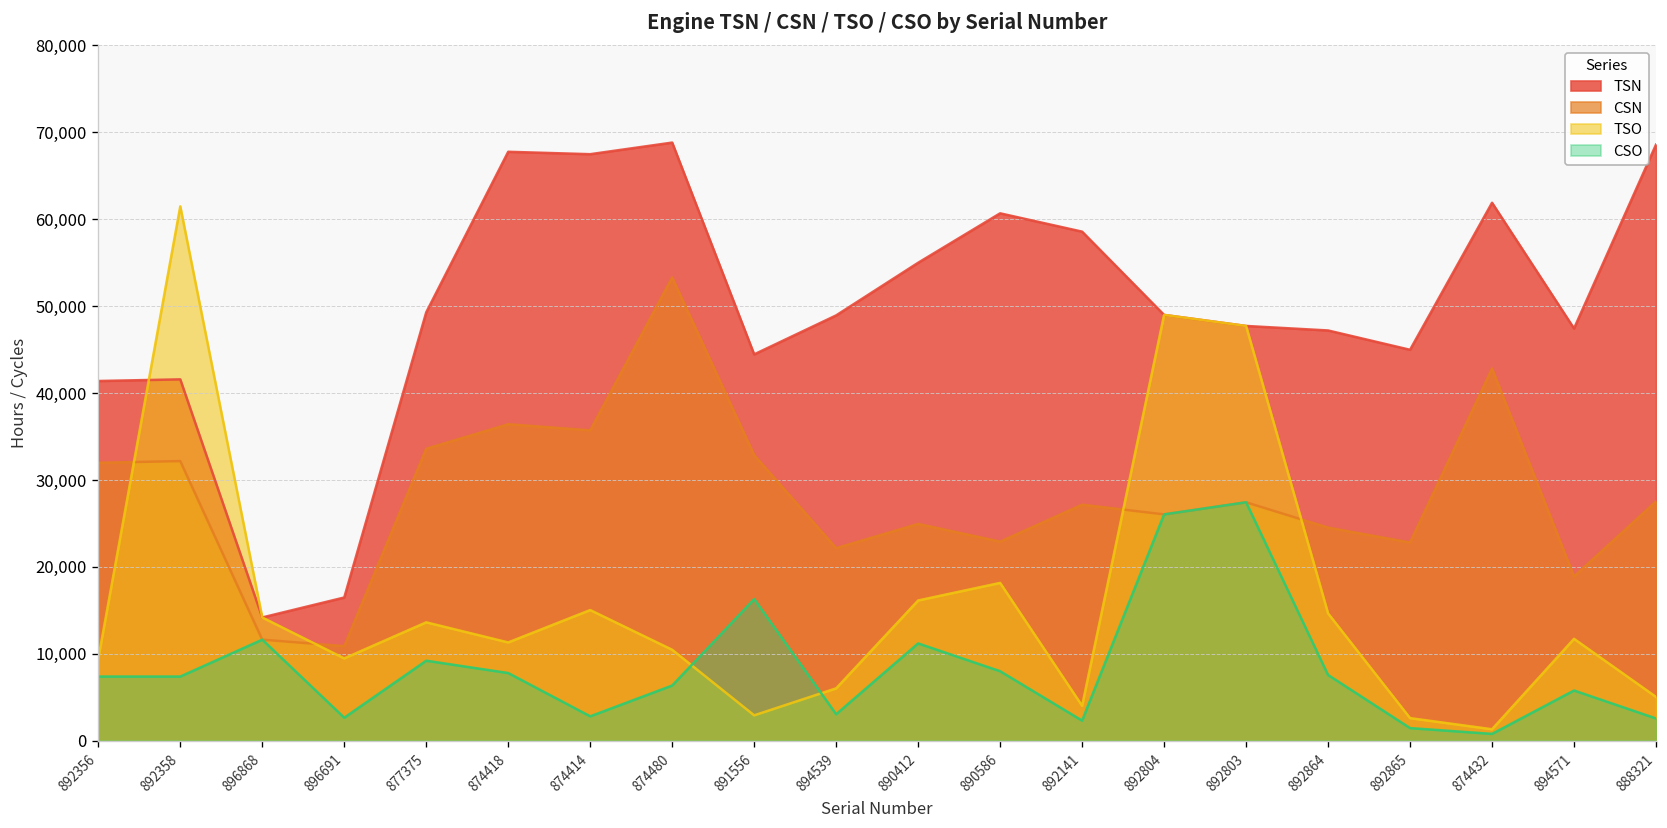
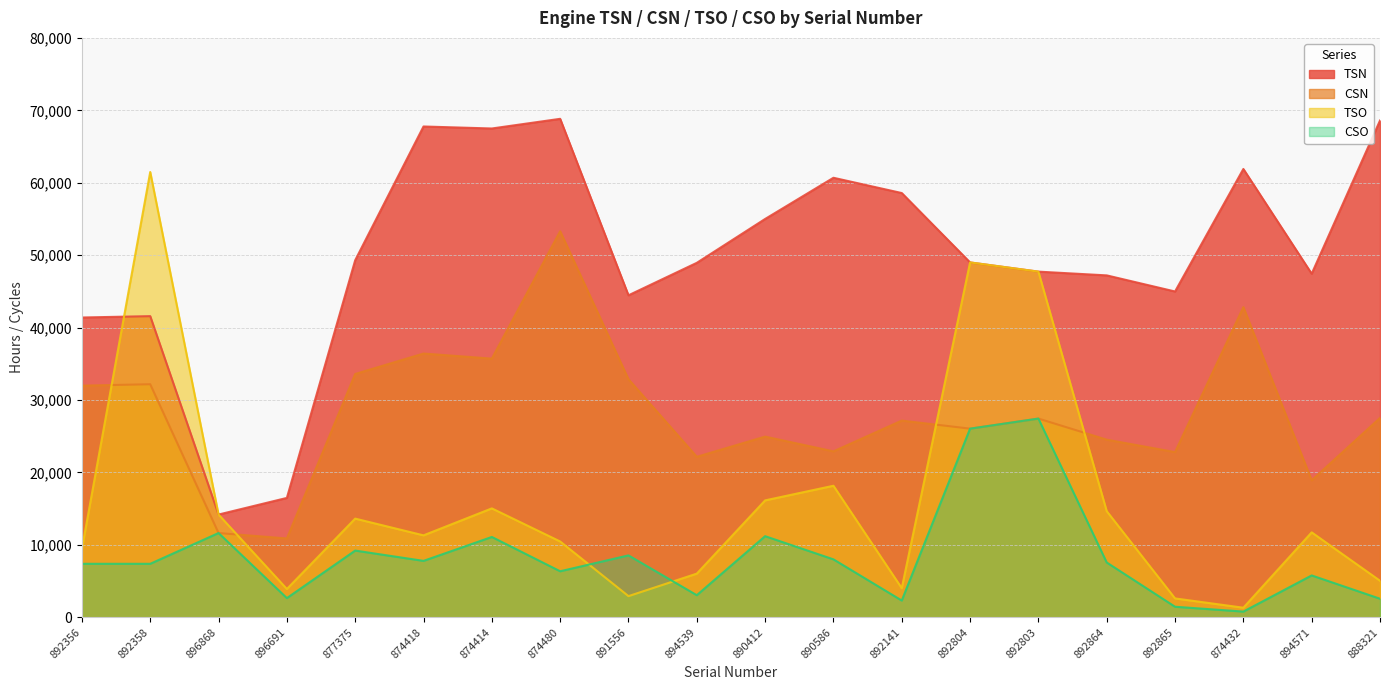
  {
    "TSO": {
      "892356": "9,000",
      "892358": "61,000",
-     "896691": "9,000",
+     "896691": "4,000",
      "877375": "14,000",
      "874418": "11,000",
      "874414": "15,000",
      "874480": "10,000",
      "891556": "3,000",
      "894539": "6,000",
      "890412": "16,000",
      "890586": "18,000",
      "892141": "4,000",
      "892864": "15,000",
      "892865": "3,000",
      "874432": "1,000",
      "894571": "12,000",
      "888321": "5,000"
    },
    "CSO": {
      "892356": "7,000",
      "892358": "7,000",
      "896691": "3,000",
      "877375": "9,000",
      "874418": "8,000",
-     "874414": "3,000",
+     "874414": "11,000",
      "874480": "6,000",
-     "891556": "16,000",
+     "891556": "9,000",
      "894539": "3,000",
      "890412": "11,000",
      "890586": "8,000",
      "892141": "2,000",
      "892864": "8,000",
      "892865": "1,000",
      "874432": "1,000",
      "894571": "6,000",
      "888321": "3,000"
    }
  }
